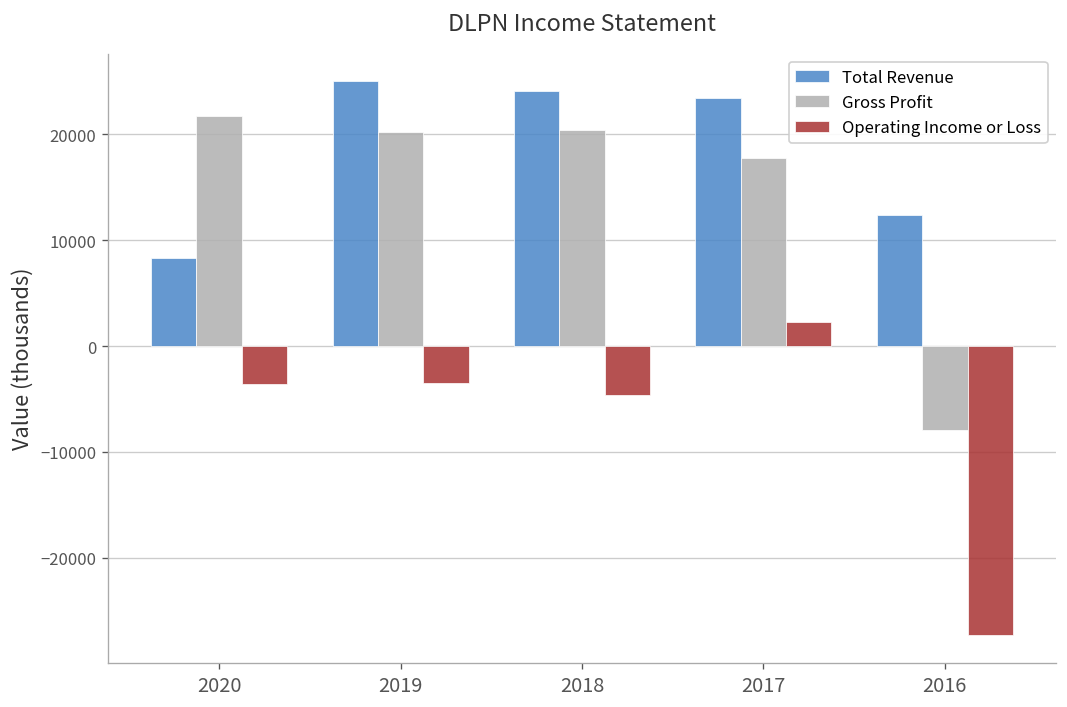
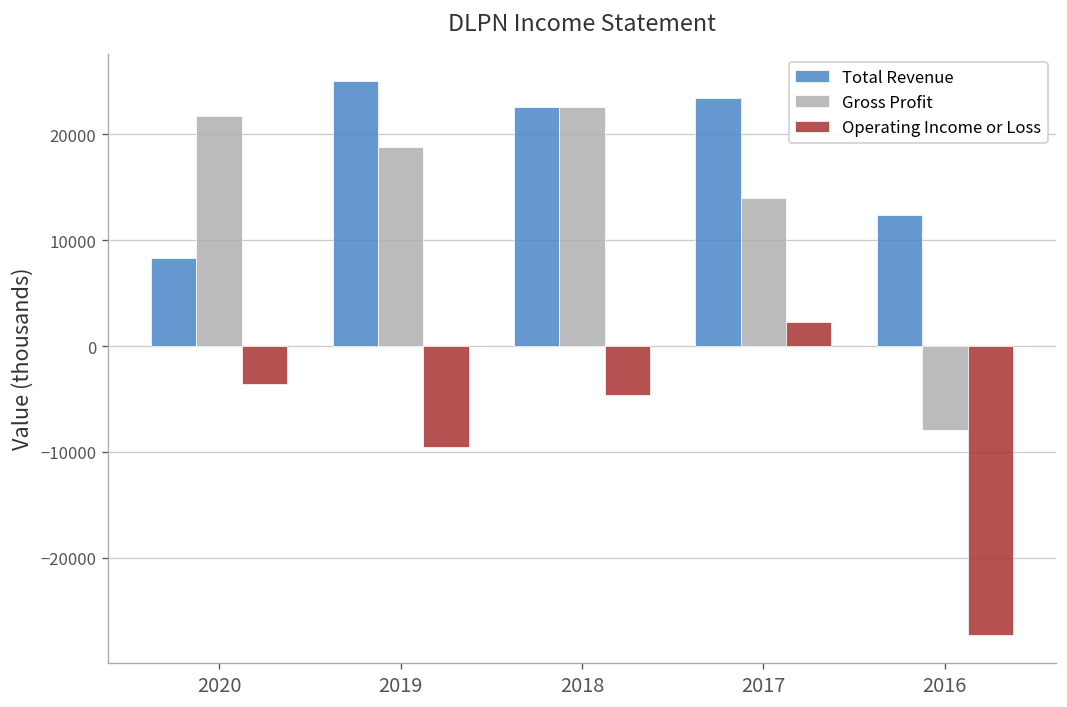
  {
    "Total Revenue": {
      "2020": 8000,
      "2019": 25000,
-     "2018": 24000,
+     "2018": 23000,
      "2017": 23000,
      "2016": 12000
    },
    "Gross Profit": {
      "2020": 22000,
-     "2019": 20000,
-     "2018": 20000,
-     "2017": 18000,
+     "2019": 19000,
+     "2018": 23000,
+     "2017": 14000,
      "2016": -8000
    },
    "Operating Income or Loss": {
      "2020": -4000,
-     "2019": -4000,
+     "2019": -9000,
      "2018": -5000,
      "2017": 2000,
      "2016": -27000
    }
  }
